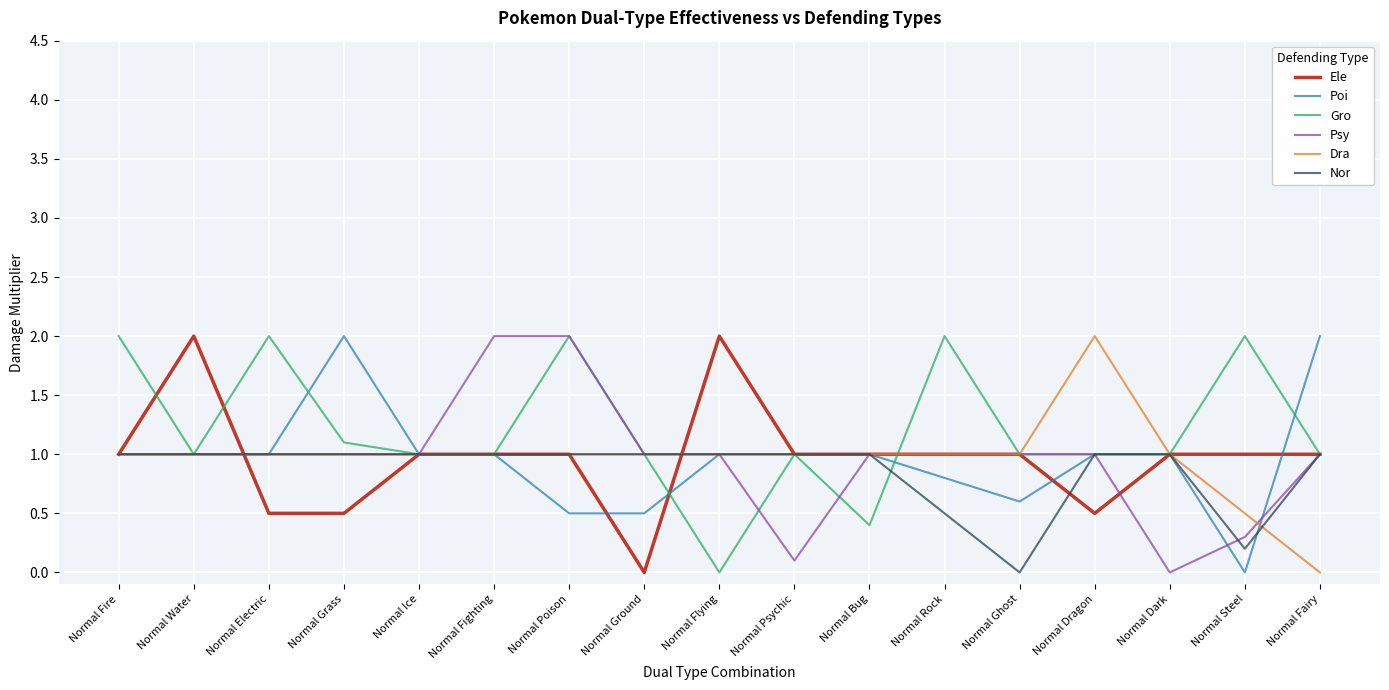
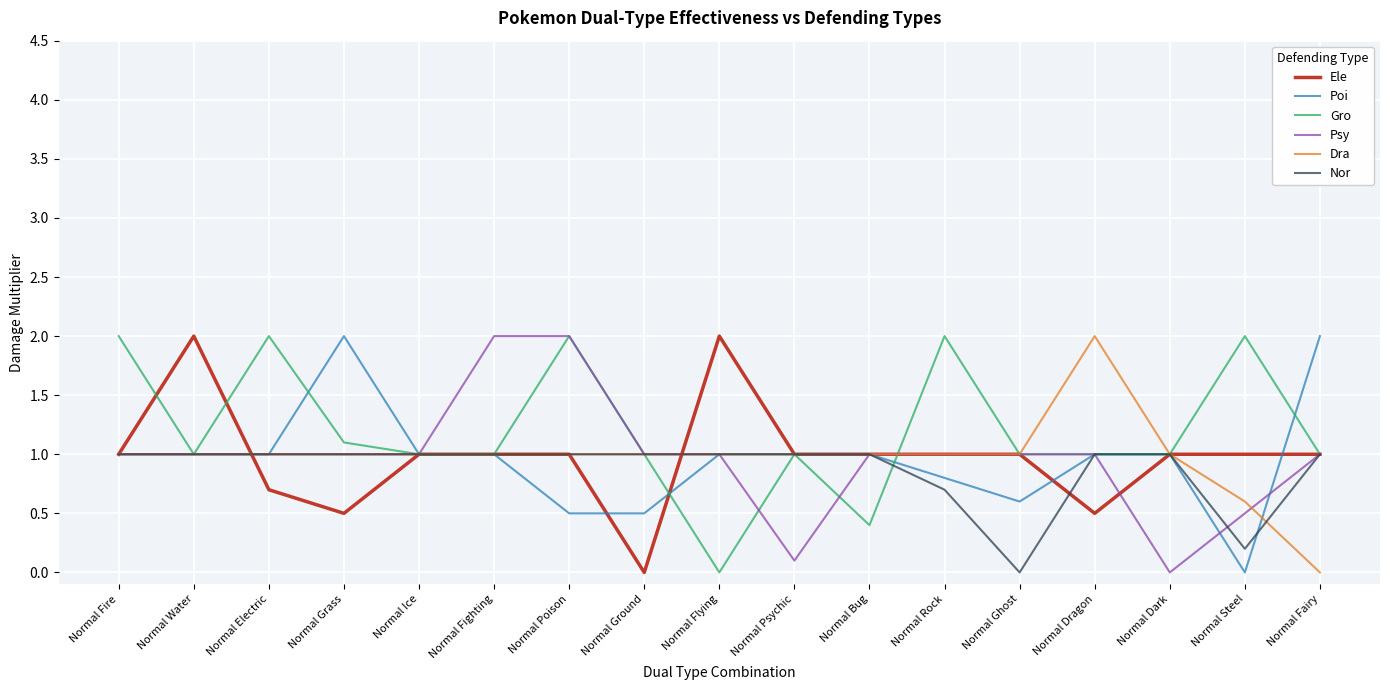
  {
    "Ele": {
      "Normal Water": 2.0,
-     "Normal Electric": 0.5,
+     "Normal Electric": 0.7,
      "Normal Grass": 0.5,
      "Normal Ground": 0.0,
      "Normal Flying": 2.0,
      "Normal Dragon": 0.5,
      "Normal Steel": 1.0
    },
    "Poi": {
      "Normal Grass": 2.0,
      "Normal Poison": 0.5,
      "Normal Ground": 0.5,
      "Normal Rock": 0.8,
      "Normal Ghost": 0.6,
      "Normal Steel": 0.0,
      "Normal Fairy": 2.0
    },
    "Gro": {
      "Normal Fire": 2.0,
      "Normal Electric": 2.0,
      "Normal Grass": 1.1,
      "Normal Flying": 0.0,
      "Normal Bug": 0.4,
      "Normal Rock": 2.0,
      "Normal Steel": 2.0
    },
    "Psy": {
      "Normal Fighting": 2.0,
      "Normal Psychic": 0.1,
      "Normal Dark": 0.0,
-     "Normal Steel": 0.3
+     "Normal Steel": 0.5
    },
    "Dra": {
      "Normal Dragon": 2.0,
-     "Normal Steel": 0.5,
+     "Normal Steel": 0.6,
      "Normal Fairy": 0.0
    },
    "Nor": {
-     "Normal Rock": 0.5,
+     "Normal Rock": 0.7,
      "Normal Ghost": 0.0,
      "Normal Steel": 0.2
    }
  }
